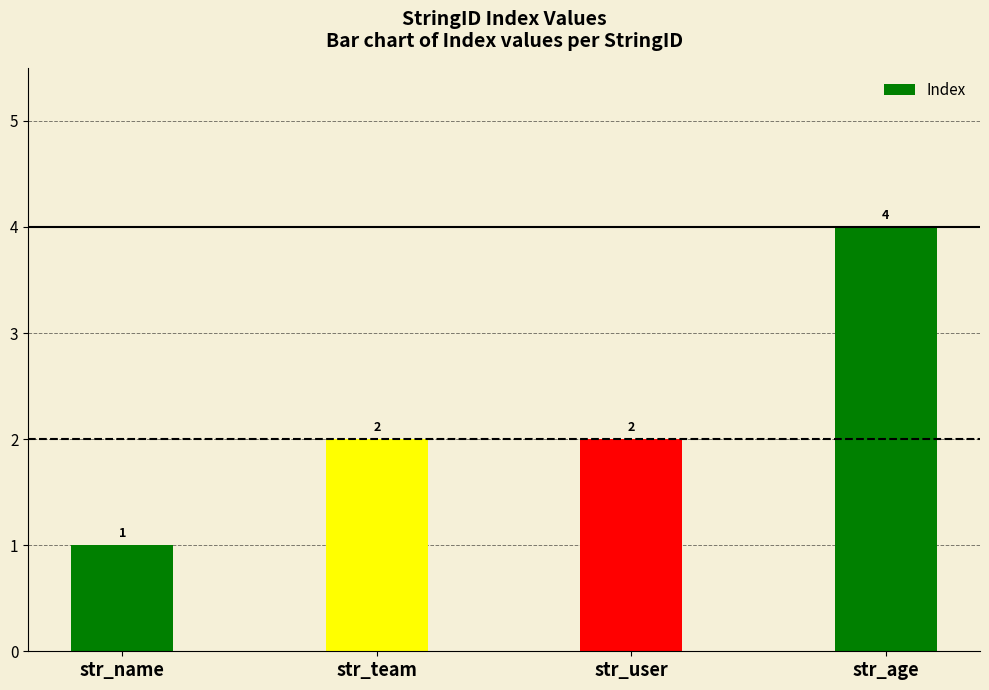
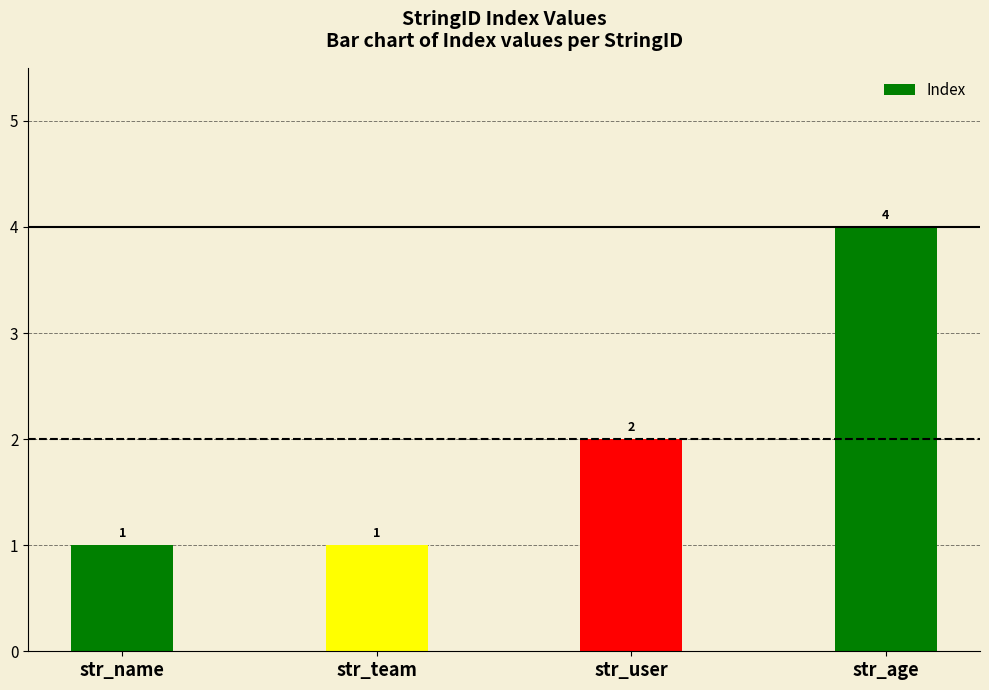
  {
    "str_name": 1,
-   "str_team": 2,
+   "str_team": 1,
    "str_user": 2,
    "str_age": 4
  }
